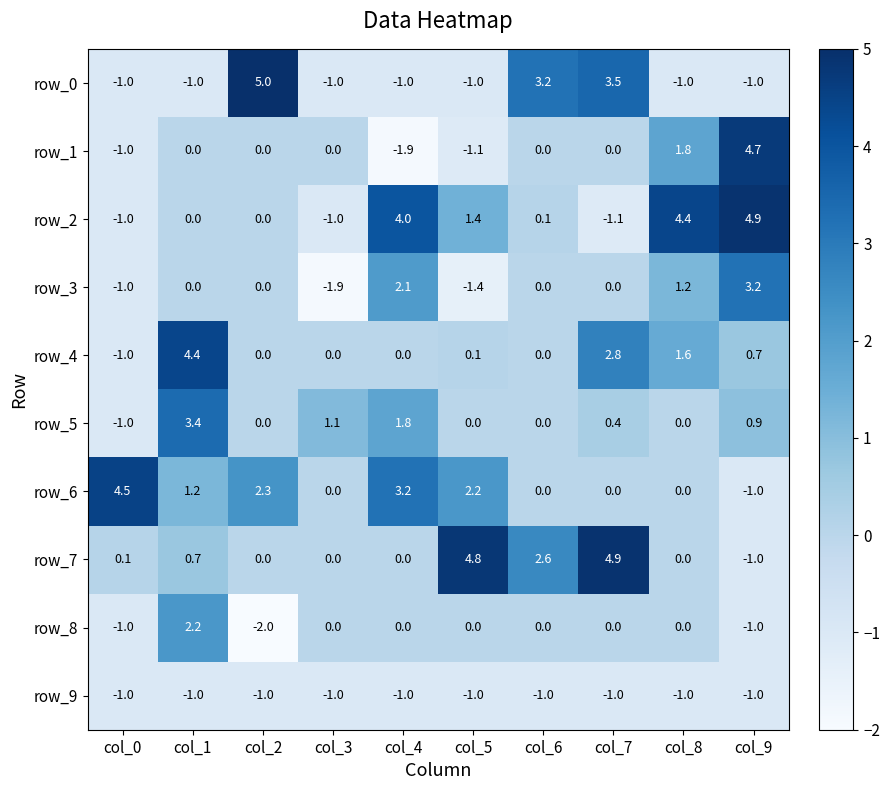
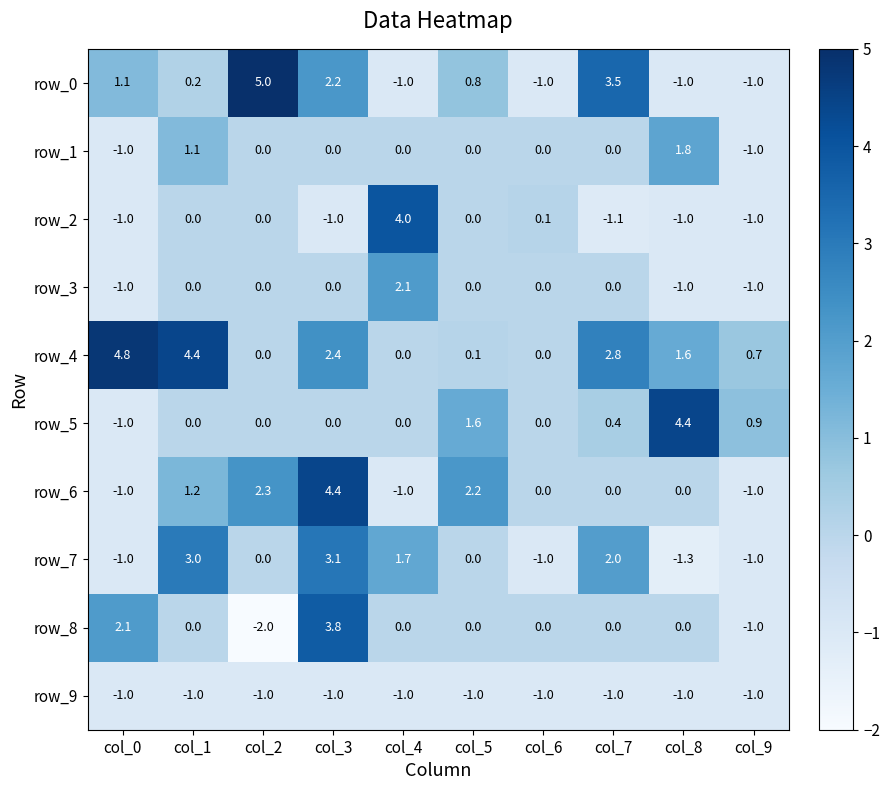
  {
    "row_0": {
-     "col_0": -1.0,
-     "col_1": -1.0,
+     "col_0": 1.1,
+     "col_1": 0.2,
      "col_2": 5.0,
-     "col_3": -1.0,
+     "col_3": 2.2,
      "col_4": -1.0,
-     "col_5": -1.0,
-     "col_6": 3.2,
+     "col_5": 0.8,
+     "col_6": -1.0,
      "col_7": 3.5,
      "col_8": -1.0,
      "col_9": -1.0
    },
    "row_1": {
      "col_0": -1.0,
-     "col_1": 0.0,
+     "col_1": 1.1,
      "col_2": 0.0,
      "col_3": 0.0,
-     "col_4": -1.9,
-     "col_5": -1.1,
+     "col_4": 0.0,
+     "col_5": 0.0,
      "col_6": 0.0,
      "col_7": 0.0,
      "col_8": 1.8,
-     "col_9": 4.7
+     "col_9": -1.0
    },
    "row_2": {
      "col_0": -1.0,
      "col_1": 0.0,
      "col_2": 0.0,
      "col_3": -1.0,
      "col_4": 4.0,
-     "col_5": 1.4,
+     "col_5": 0.0,
      "col_6": 0.1,
      "col_7": -1.1,
-     "col_8": 4.4,
-     "col_9": 4.9
+     "col_8": -1.0,
+     "col_9": -1.0
    },
    "row_3": {
      "col_0": -1.0,
      "col_1": 0.0,
      "col_2": 0.0,
-     "col_3": -1.9,
+     "col_3": 0.0,
      "col_4": 2.1,
-     "col_5": -1.4,
+     "col_5": 0.0,
      "col_6": 0.0,
      "col_7": 0.0,
-     "col_8": 1.2,
-     "col_9": 3.2
+     "col_8": -1.0,
+     "col_9": -1.0
    },
    "row_4": {
-     "col_0": -1.0,
+     "col_0": 4.8,
      "col_1": 4.4,
      "col_2": 0.0,
-     "col_3": 0.0,
+     "col_3": 2.4,
      "col_4": 0.0,
      "col_5": 0.1,
      "col_6": 0.0,
      "col_7": 2.8,
      "col_8": 1.6,
      "col_9": 0.7
    },
    "row_5": {
      "col_0": -1.0,
-     "col_1": 3.4,
+     "col_1": 0.0,
      "col_2": 0.0,
-     "col_3": 1.1,
-     "col_4": 1.8,
-     "col_5": 0.0,
+     "col_3": 0.0,
+     "col_4": 0.0,
+     "col_5": 1.6,
      "col_6": 0.0,
      "col_7": 0.4,
-     "col_8": 0.0,
+     "col_8": 4.4,
      "col_9": 0.9
    },
    "row_6": {
-     "col_0": 4.5,
+     "col_0": -1.0,
      "col_1": 1.2,
      "col_2": 2.3,
-     "col_3": 0.0,
-     "col_4": 3.2,
+     "col_3": 4.4,
+     "col_4": -1.0,
      "col_5": 2.2,
      "col_6": 0.0,
      "col_7": 0.0,
      "col_8": 0.0,
      "col_9": -1.0
    },
    "row_7": {
-     "col_0": 0.1,
-     "col_1": 0.7,
+     "col_0": -1.0,
+     "col_1": 3.0,
      "col_2": 0.0,
-     "col_3": 0.0,
-     "col_4": 0.0,
-     "col_5": 4.8,
-     "col_6": 2.6,
-     "col_7": 4.9,
-     "col_8": 0.0,
+     "col_3": 3.1,
+     "col_4": 1.7,
+     "col_5": 0.0,
+     "col_6": -1.0,
+     "col_7": 2.0,
+     "col_8": -1.3,
      "col_9": -1.0
    },
    "row_8": {
-     "col_0": -1.0,
-     "col_1": 2.2,
+     "col_0": 2.1,
+     "col_1": 0.0,
      "col_2": -2.0,
-     "col_3": 0.0,
+     "col_3": 3.8,
      "col_4": 0.0,
      "col_5": 0.0,
      "col_6": 0.0,
      "col_7": 0.0,
      "col_8": 0.0,
      "col_9": -1.0
    },
    "row_9": {
      "col_0": -1.0,
      "col_1": -1.0,
      "col_2": -1.0,
      "col_3": -1.0,
      "col_4": -1.0,
      "col_5": -1.0,
      "col_6": -1.0,
      "col_7": -1.0,
      "col_8": -1.0,
      "col_9": -1.0
    }
  }
